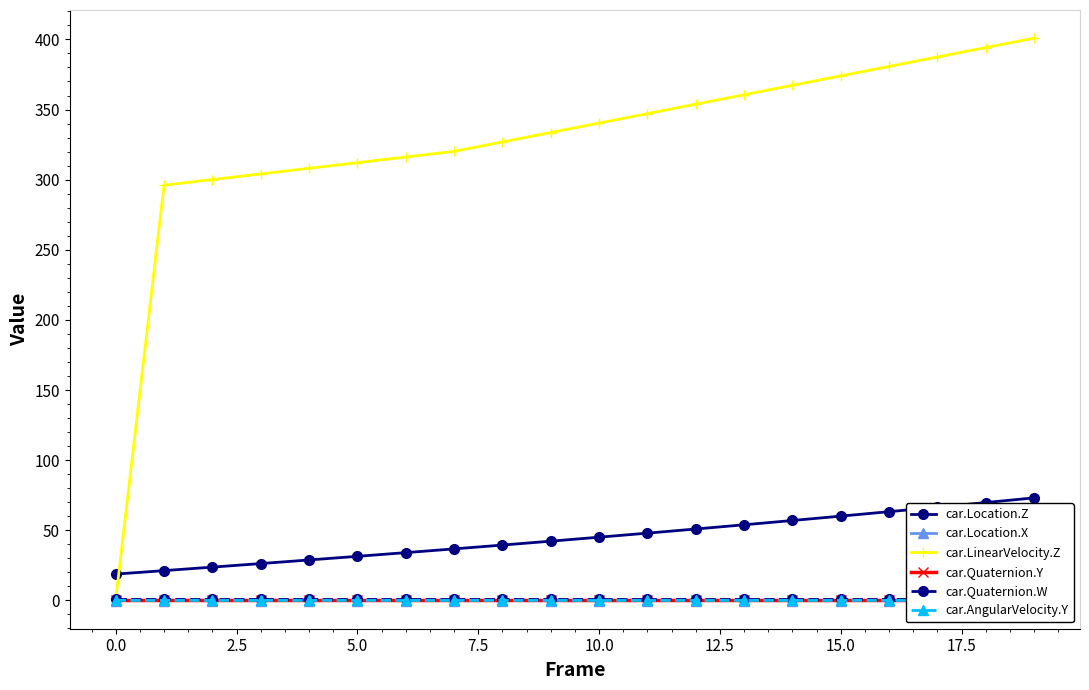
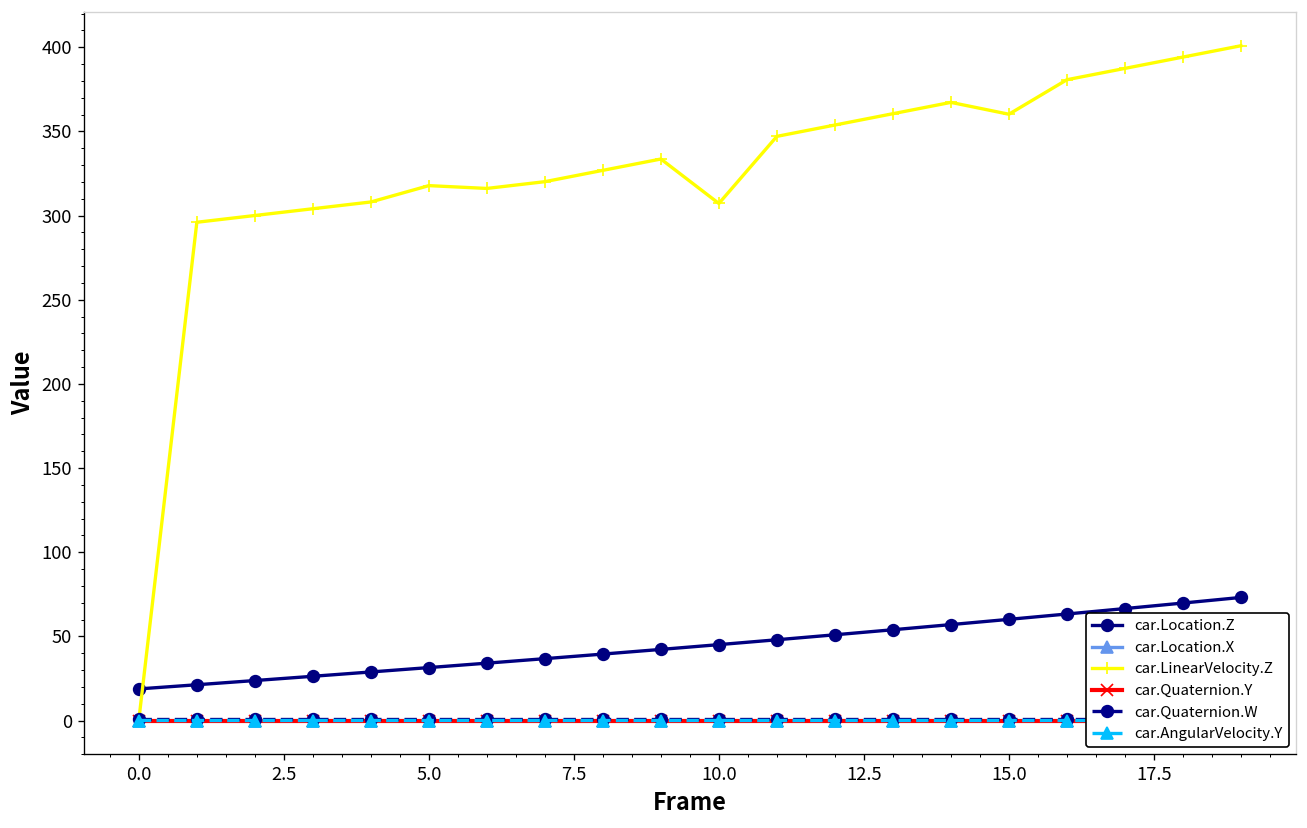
  {
    "car.LinearVelocity.Z": {
-     "5.0": 312,
-     "10.0": 340,
-     "15.0": 374
+     "5.0": 318,
+     "10.0": 307,
+     "15.0": 360
    }
  }
